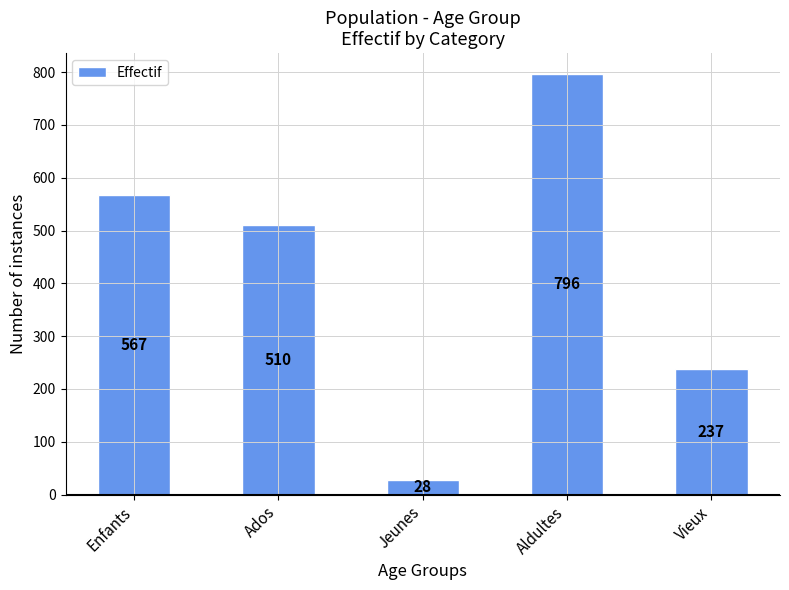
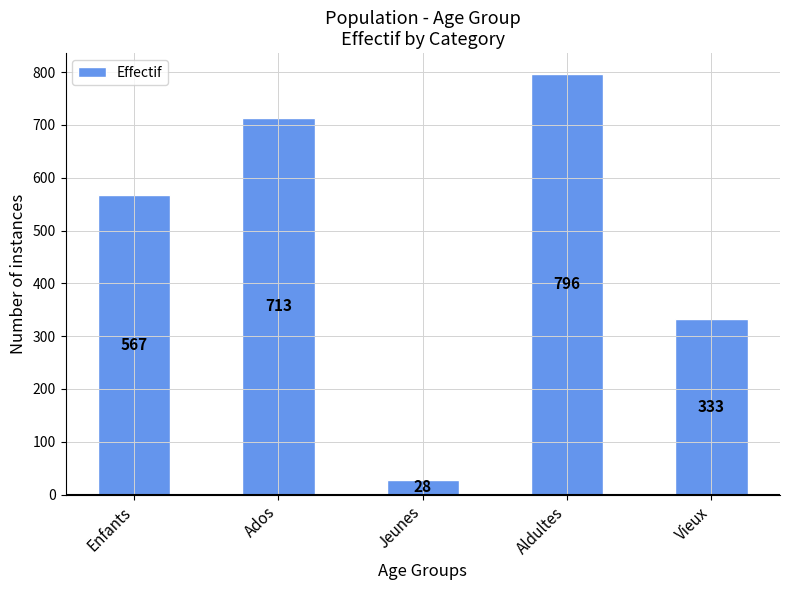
  {
    "Enfants": 567,
-   "Ados": 510,
+   "Ados": 713,
    "Jeunes": 28,
    "Aldultes": 796,
-   "Vieux": 237
+   "Vieux": 333
  }
